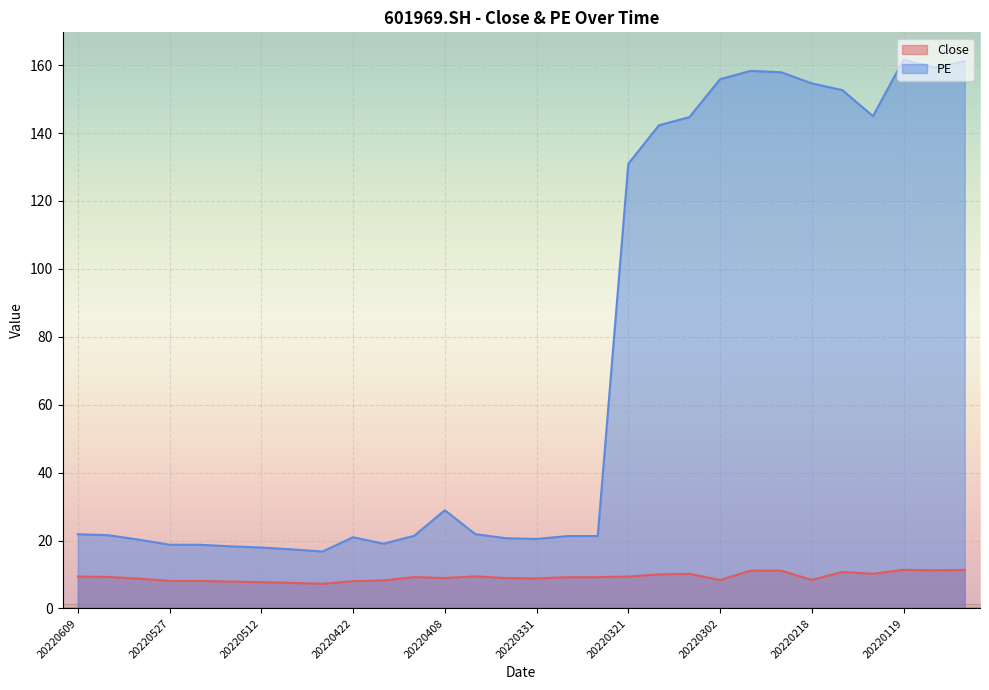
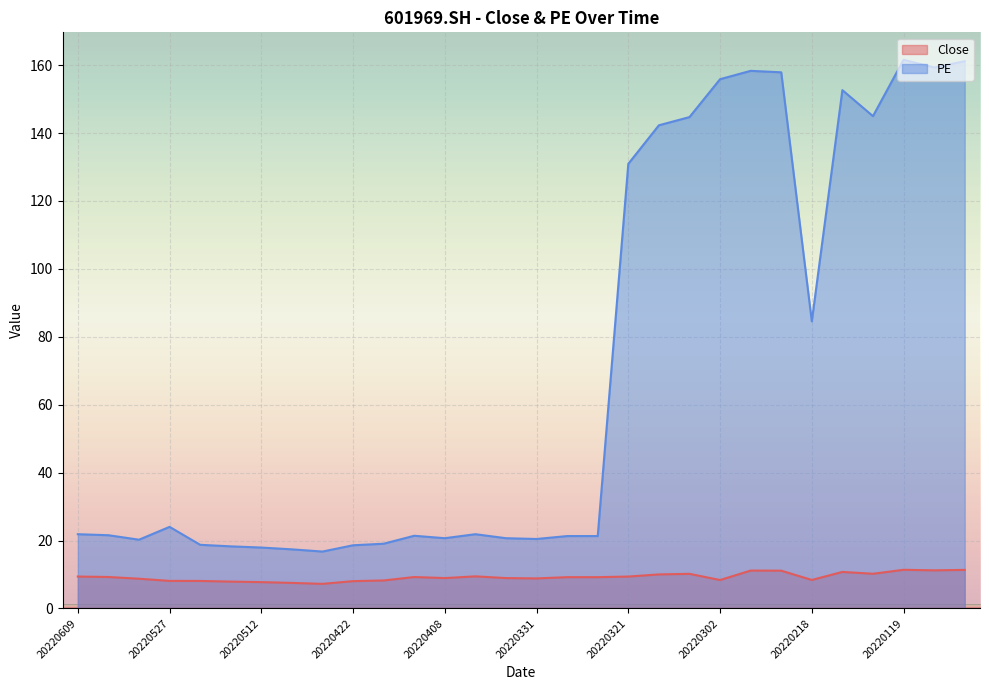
  {
    "Close": {
      "20220609": 9,
      "20220527": 8,
      "20220512": 8,
      "20220422": 8,
      "20220408": 9,
      "20220331": 9,
      "20220321": 9,
      "20220302": 8,
      "20220218": 8,
      "20220119": 11
    },
    "PE": {
      "20220609": 22,
-     "20220527": 19,
+     "20220527": 24,
      "20220512": 18,
-     "20220422": 21,
-     "20220408": 29,
+     "20220422": 19,
+     "20220408": 21,
      "20220331": 20,
      "20220321": 131,
      "20220302": 156,
-     "20220218": 155
+     "20220218": 85
    }
  }
